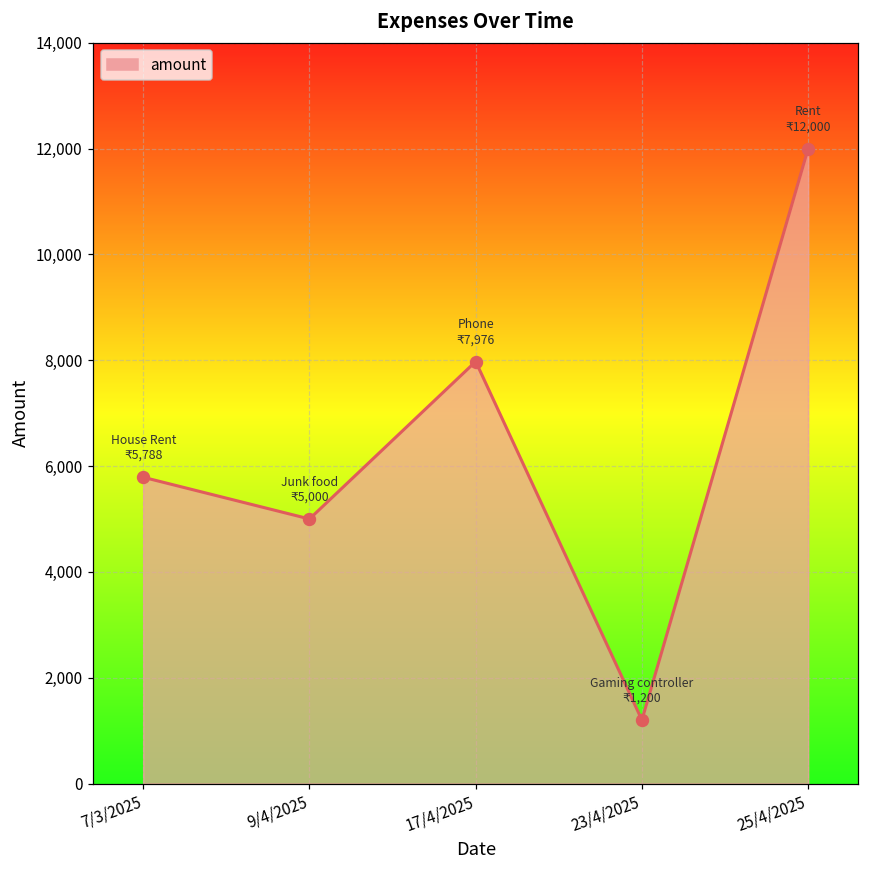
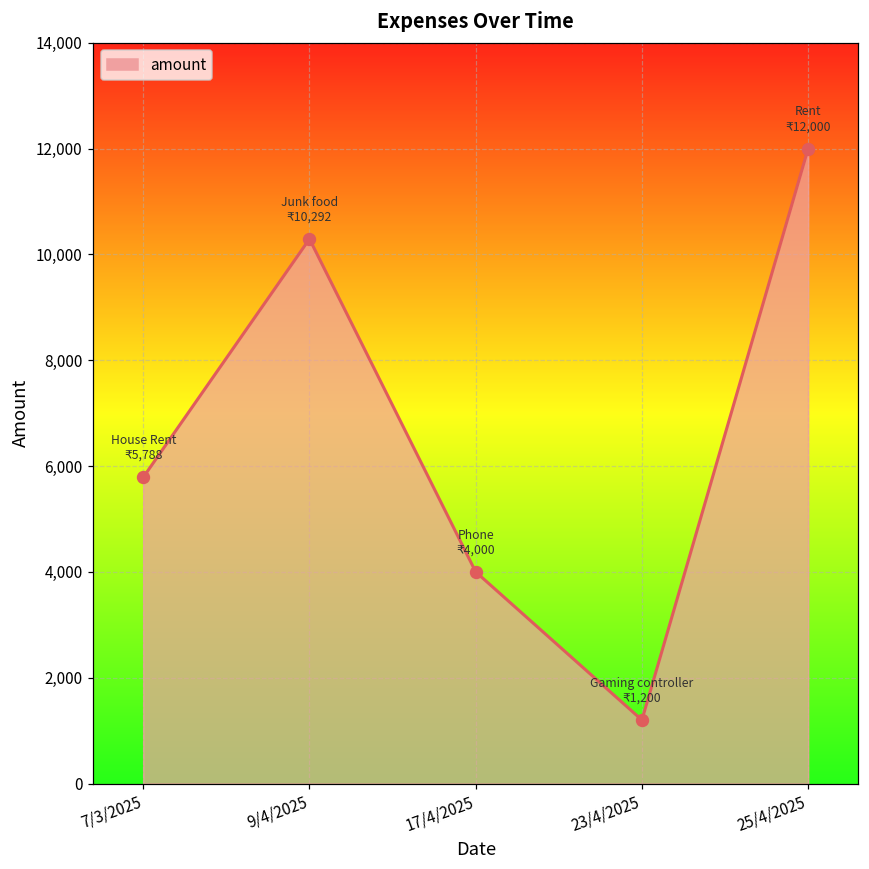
  {
    "7/3/2025": "5,788",
-   "9/4/2025": "5,000",
-   "17/4/2025": "7,976",
+   "9/4/2025": "10,292",
+   "17/4/2025": "4,000",
    "23/4/2025": "1,200",
    "25/4/2025": "12,000"
  }
